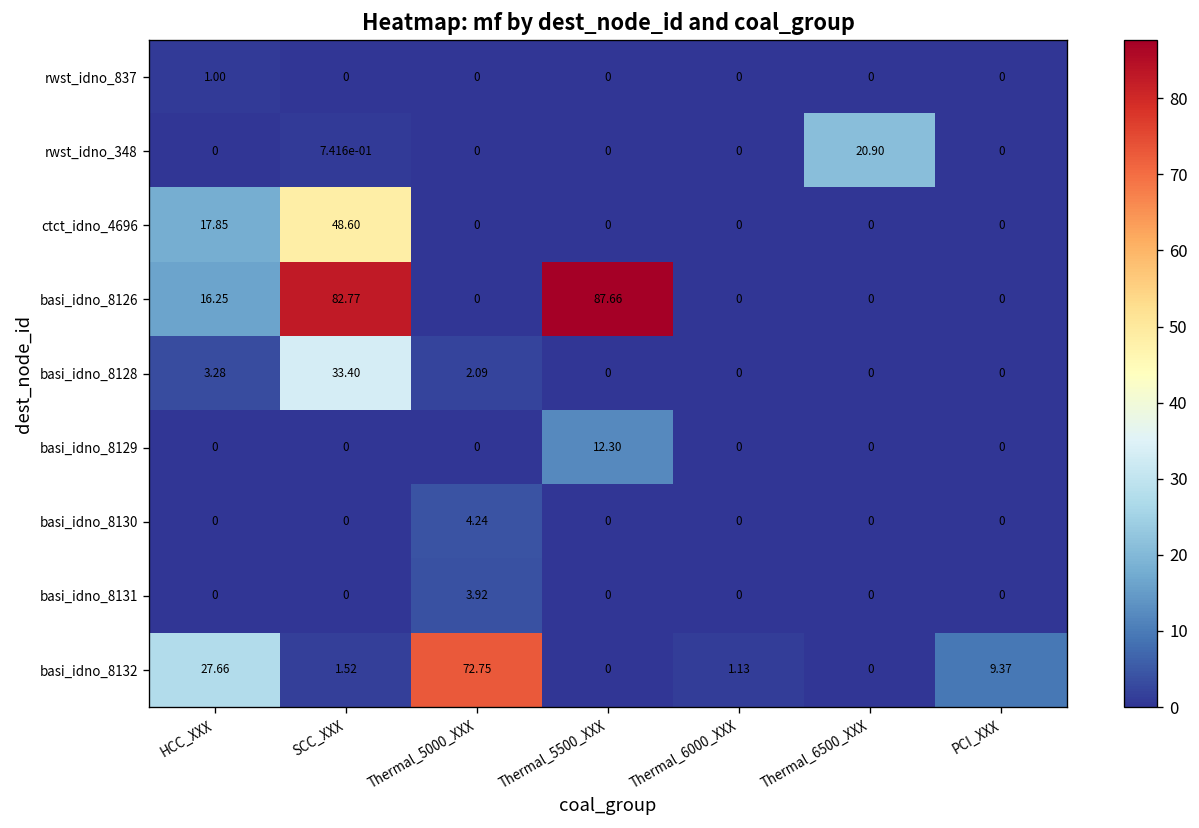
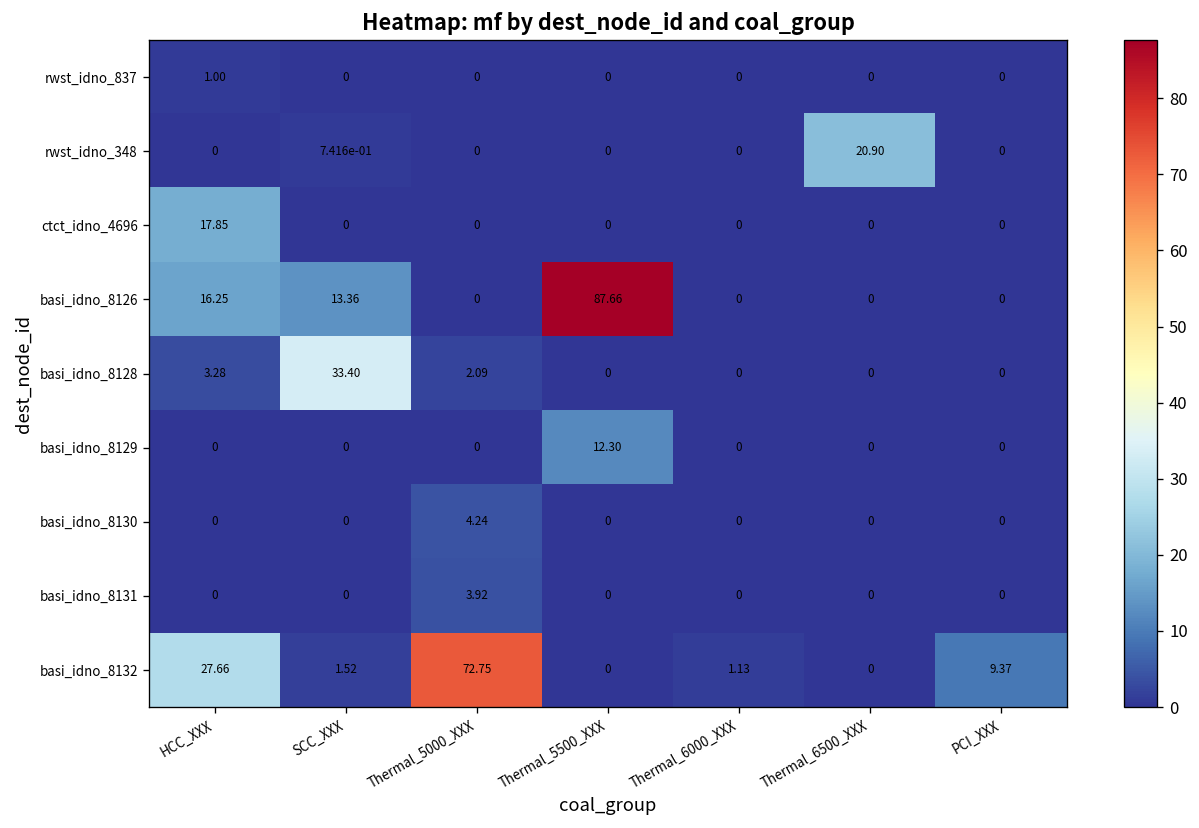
  {
    "rwst_idno_837": {
      "HCC_XXX": "1.00",
      "SCC_XXX": "0",
      "Thermal_5000_XXX": "0",
      "Thermal_5500_XXX": "0",
      "Thermal_6000_XXX": "0",
      "Thermal_6500_XXX": "0",
      "PCI_XXX": "0"
    },
    "rwst_idno_348": {
      "HCC_XXX": "0",
      "SCC_XXX": "7.416e-01",
      "Thermal_5000_XXX": "0",
      "Thermal_5500_XXX": "0",
      "Thermal_6000_XXX": "0",
      "Thermal_6500_XXX": "20.90",
      "PCI_XXX": "0"
    },
    "ctct_idno_4696": {
      "HCC_XXX": "17.85",
-     "SCC_XXX": "48.60",
+     "SCC_XXX": "0",
      "Thermal_5000_XXX": "0",
      "Thermal_5500_XXX": "0",
      "Thermal_6000_XXX": "0",
      "Thermal_6500_XXX": "0",
      "PCI_XXX": "0"
    },
    "basi_idno_8126": {
      "HCC_XXX": "16.25",
-     "SCC_XXX": "82.77",
+     "SCC_XXX": "13.36",
      "Thermal_5000_XXX": "0",
      "Thermal_5500_XXX": "87.66",
      "Thermal_6000_XXX": "0",
      "Thermal_6500_XXX": "0",
      "PCI_XXX": "0"
    },
    "basi_idno_8128": {
      "HCC_XXX": "3.28",
      "SCC_XXX": "33.40",
      "Thermal_5000_XXX": "2.09",
      "Thermal_5500_XXX": "0",
      "Thermal_6000_XXX": "0",
      "Thermal_6500_XXX": "0",
      "PCI_XXX": "0"
    },
    "basi_idno_8129": {
      "HCC_XXX": "0",
      "SCC_XXX": "0",
      "Thermal_5000_XXX": "0",
      "Thermal_5500_XXX": "12.30",
      "Thermal_6000_XXX": "0",
      "Thermal_6500_XXX": "0",
      "PCI_XXX": "0"
    },
    "basi_idno_8130": {
      "HCC_XXX": "0",
      "SCC_XXX": "0",
      "Thermal_5000_XXX": "4.24",
      "Thermal_5500_XXX": "0",
      "Thermal_6000_XXX": "0",
      "Thermal_6500_XXX": "0",
      "PCI_XXX": "0"
    },
    "basi_idno_8131": {
      "HCC_XXX": "0",
      "SCC_XXX": "0",
      "Thermal_5000_XXX": "3.92",
      "Thermal_5500_XXX": "0",
      "Thermal_6000_XXX": "0",
      "Thermal_6500_XXX": "0",
      "PCI_XXX": "0"
    },
    "basi_idno_8132": {
      "HCC_XXX": "27.66",
      "SCC_XXX": "1.52",
      "Thermal_5000_XXX": "72.75",
      "Thermal_5500_XXX": "0",
      "Thermal_6000_XXX": "1.13",
      "Thermal_6500_XXX": "0",
      "PCI_XXX": "9.37"
    }
  }
